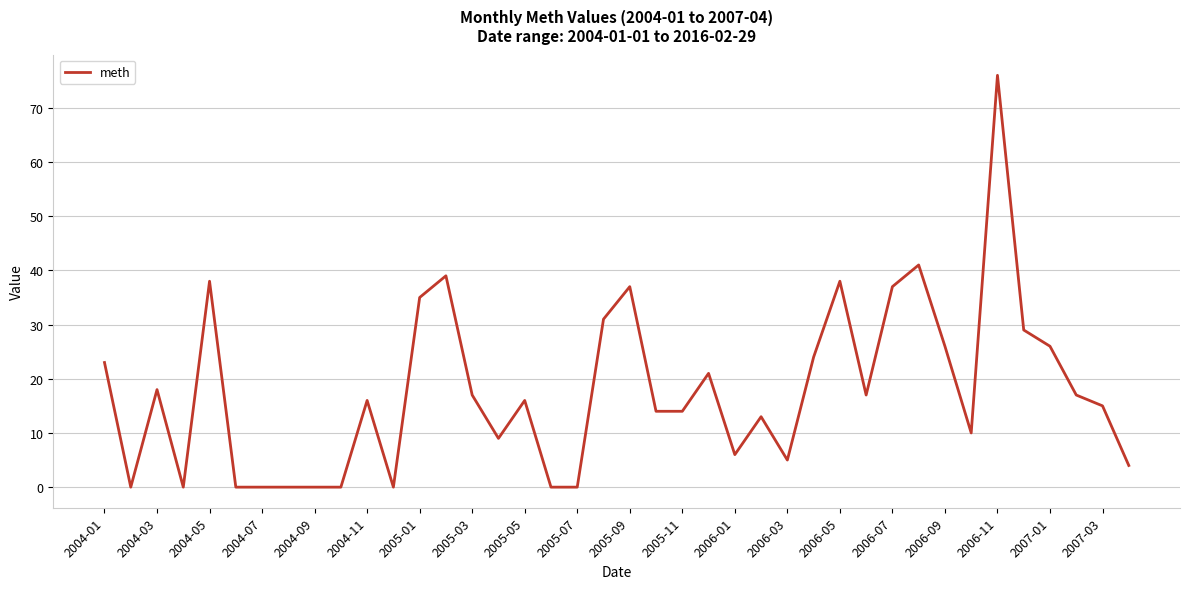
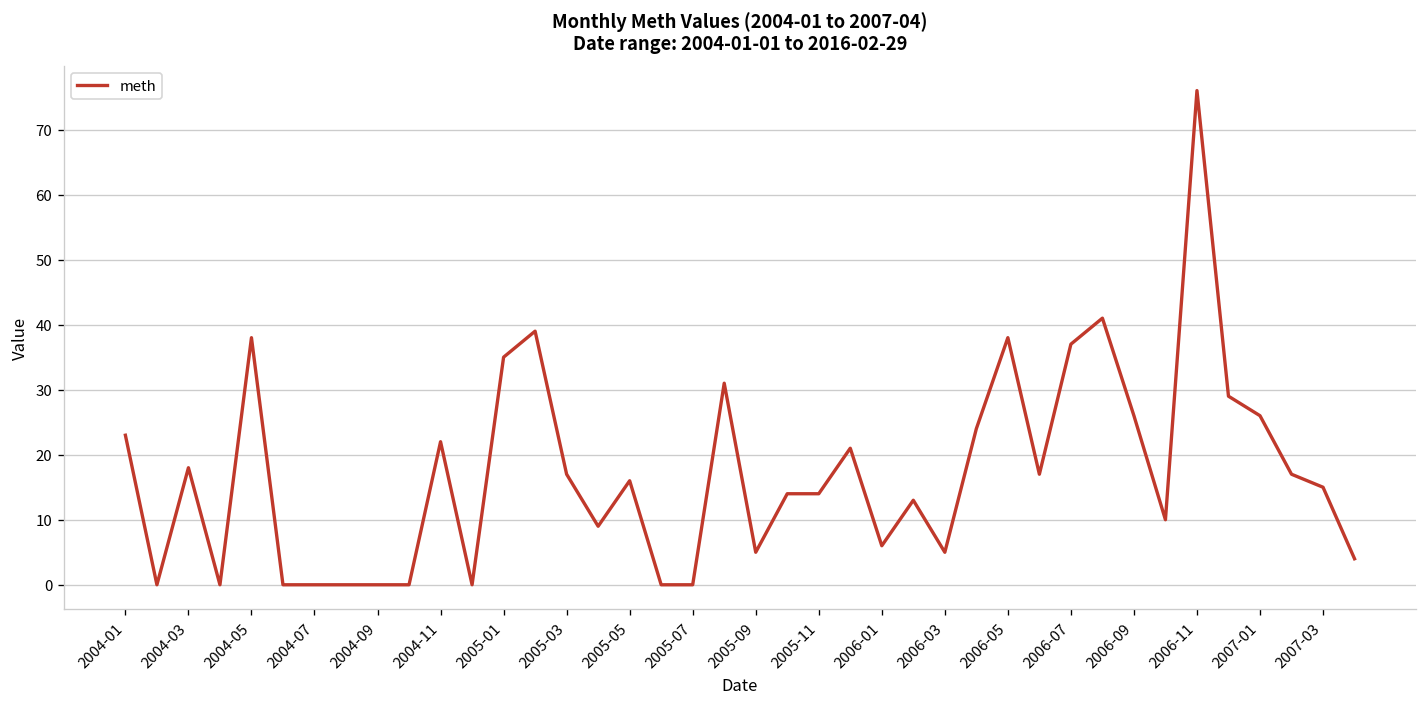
  {
    "2004-01": 23,
    "2004-03": 18,
    "2004-05": 38,
    "2004-07": 0,
    "2004-09": 0,
-   "2004-11": 16,
+   "2004-11": 22,
    "2005-01": 35,
    "2005-03": 17,
    "2005-05": 16,
    "2005-07": 0,
-   "2005-09": 37,
+   "2005-09": 5,
    "2005-11": 14,
    "2006-01": 6,
    "2006-03": 5,
    "2006-05": 38,
    "2006-07": 37,
    "2006-09": 26,
    "2006-11": 76,
    "2007-01": 26,
    "2007-03": 15
  }
